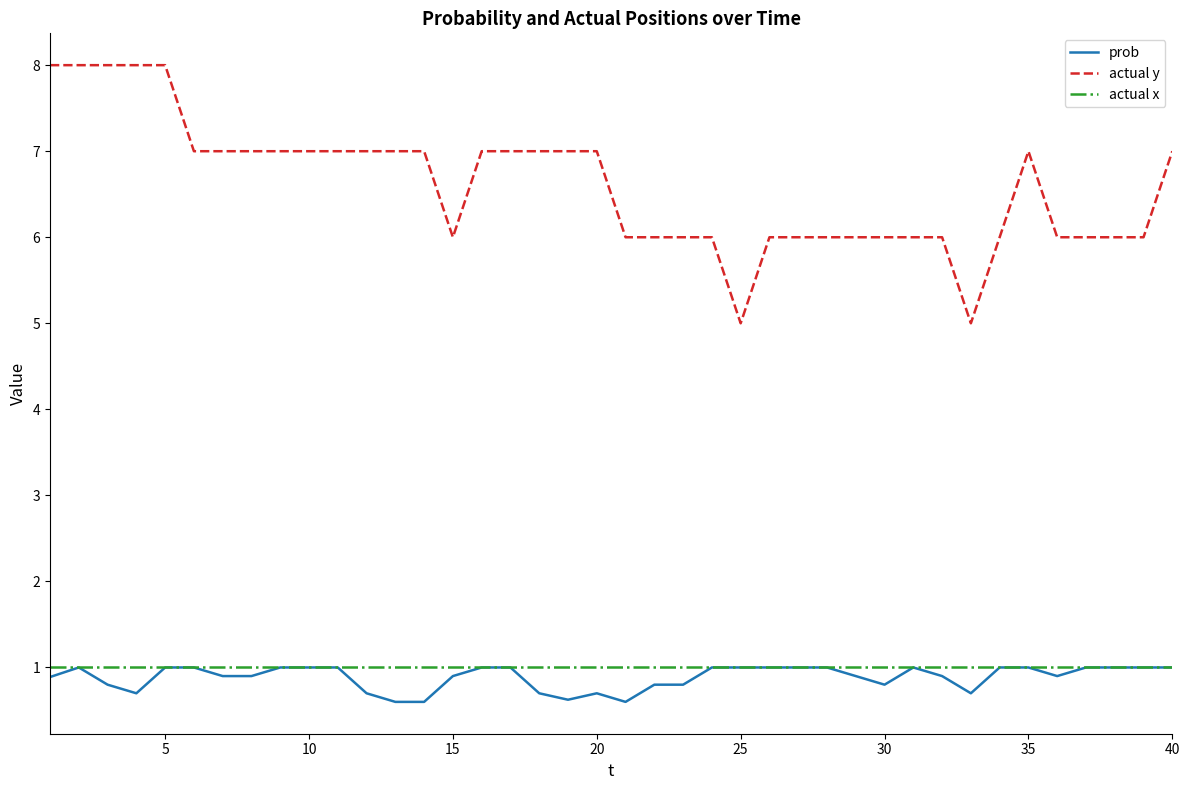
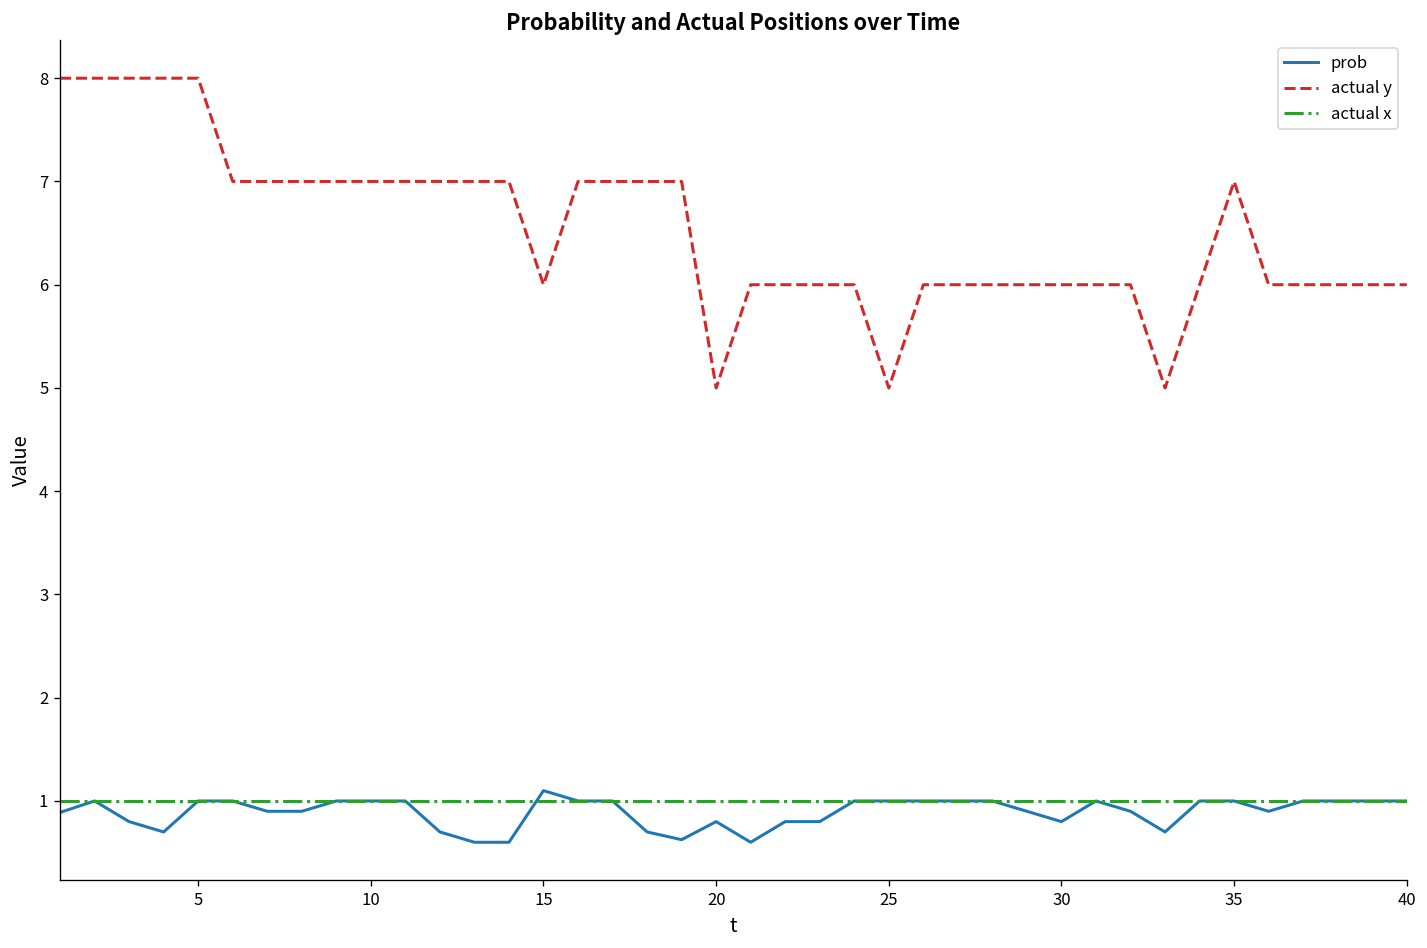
  {
    "prob": {
-     "15": 0.9,
-     "20": 0.7,
+     "15": 1.1,
+     "20": 0.8,
      "30": 0.8
    },
    "actual y": {
      "5": 8,
      "10": 7,
      "15": 6,
-     "20": 7,
+     "20": 5,
      "25": 5,
      "30": 6,
      "35": 7,
-     "40": 7
+     "40": 6
    },
    "actual x": {
      "15": 1.0,
      "20": 1.0,
      "30": 1.0
    }
  }
